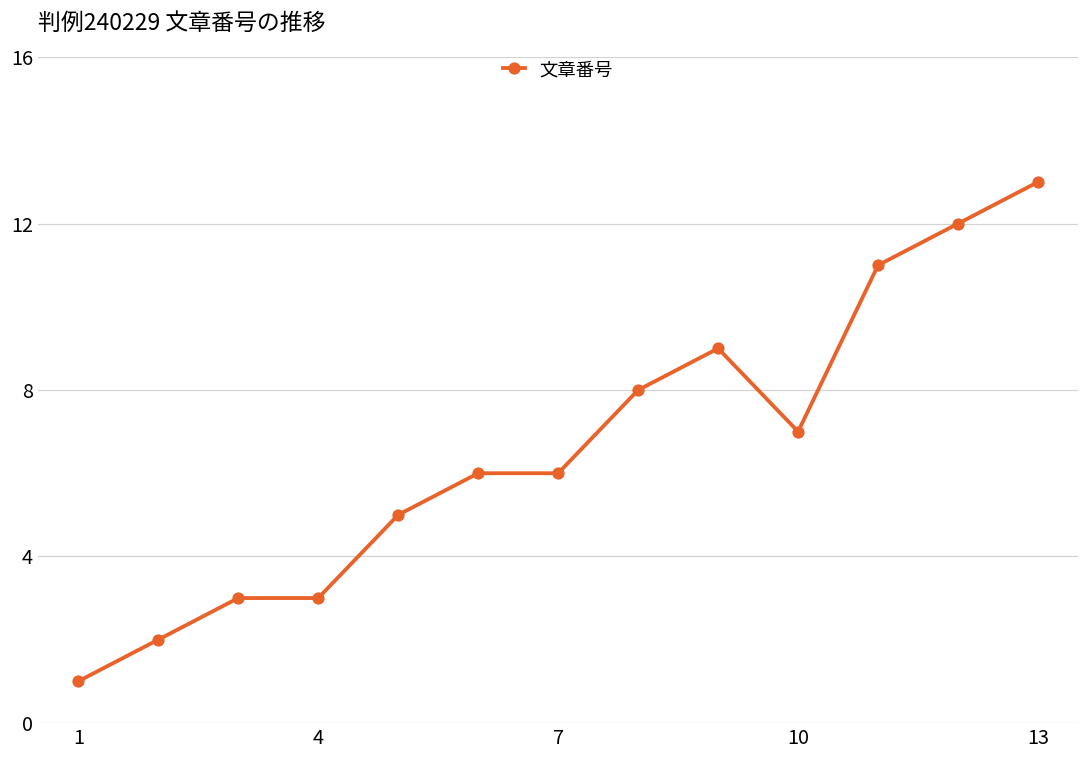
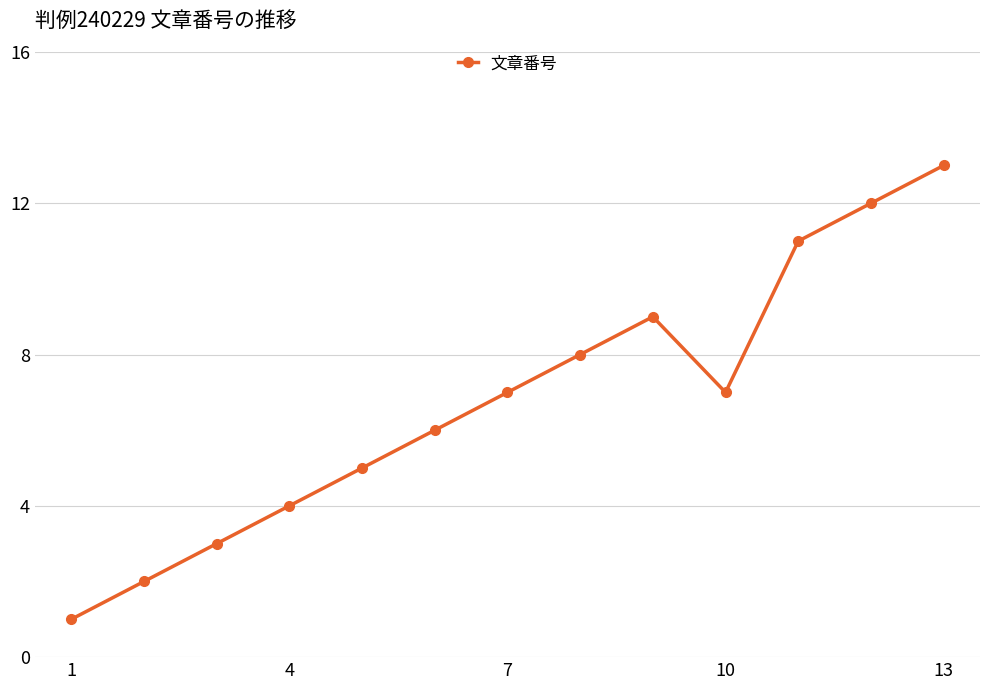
  {
    "1": 1,
-   "4": 3,
-   "7": 6,
+   "4": 4,
+   "7": 7,
    "10": 7,
    "13": 13
  }
